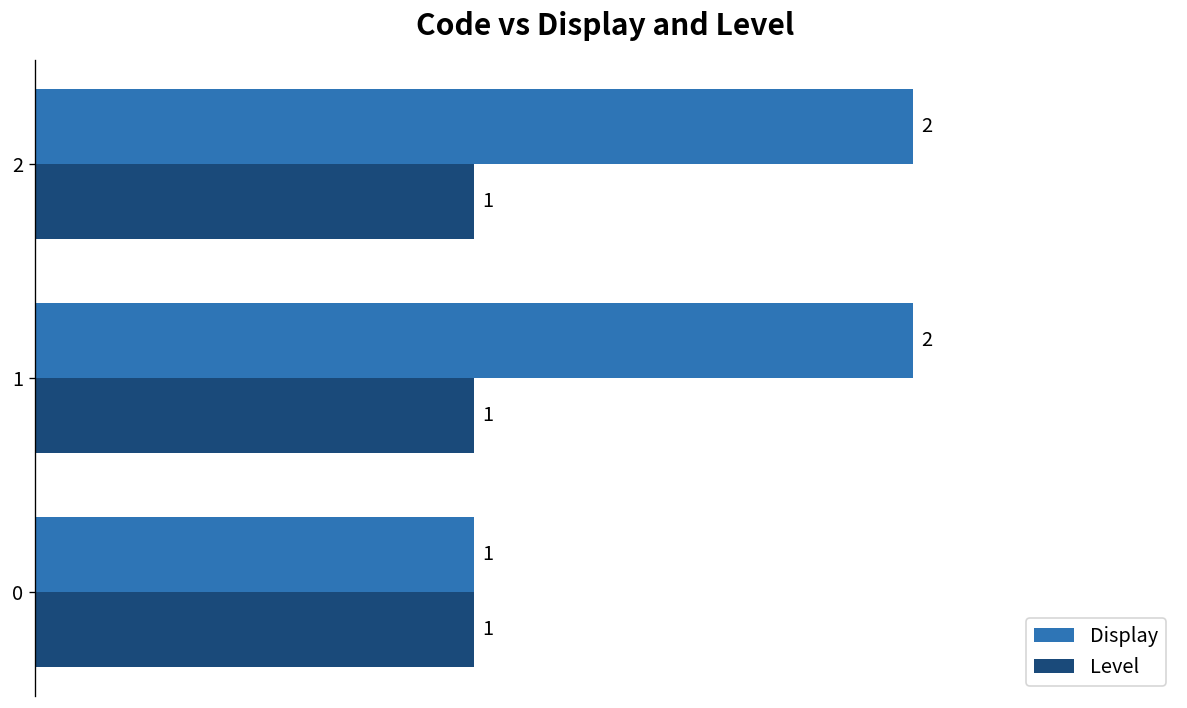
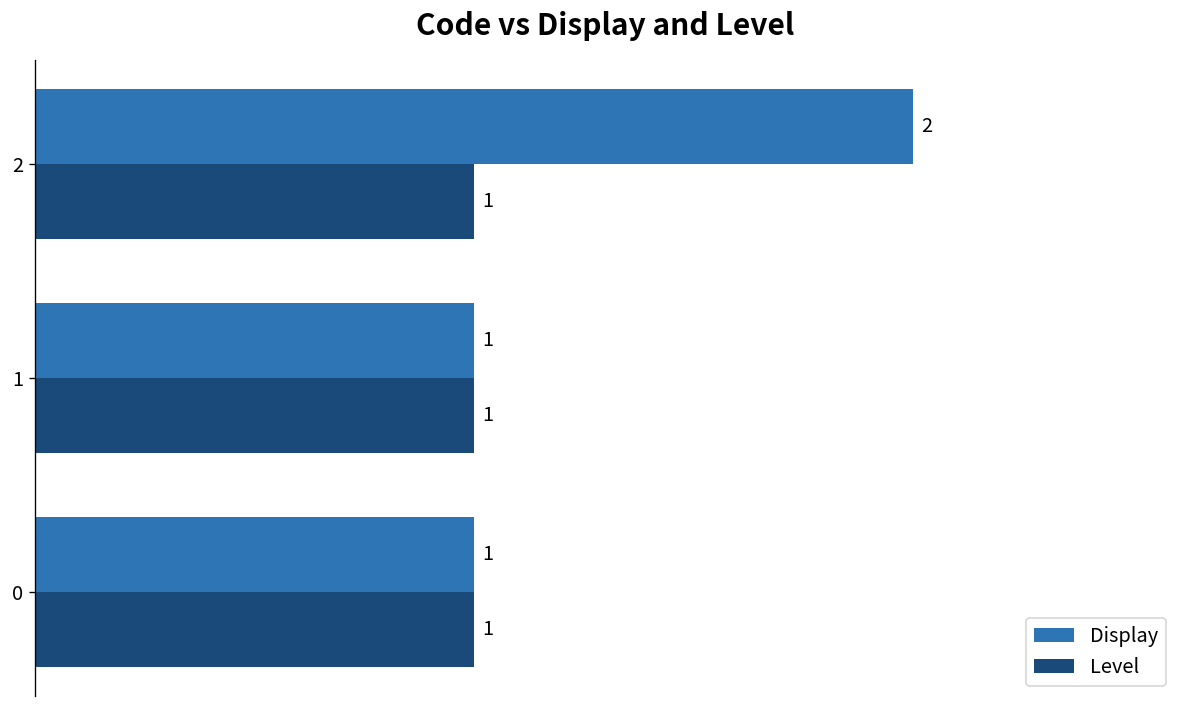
  {
    "Display": {
      "2": 2,
-     "1": 2,
+     "1": 1,
      "0": 1
    },
    "Level": {
      "2": 1,
      "1": 1,
      "0": 1
    }
  }
